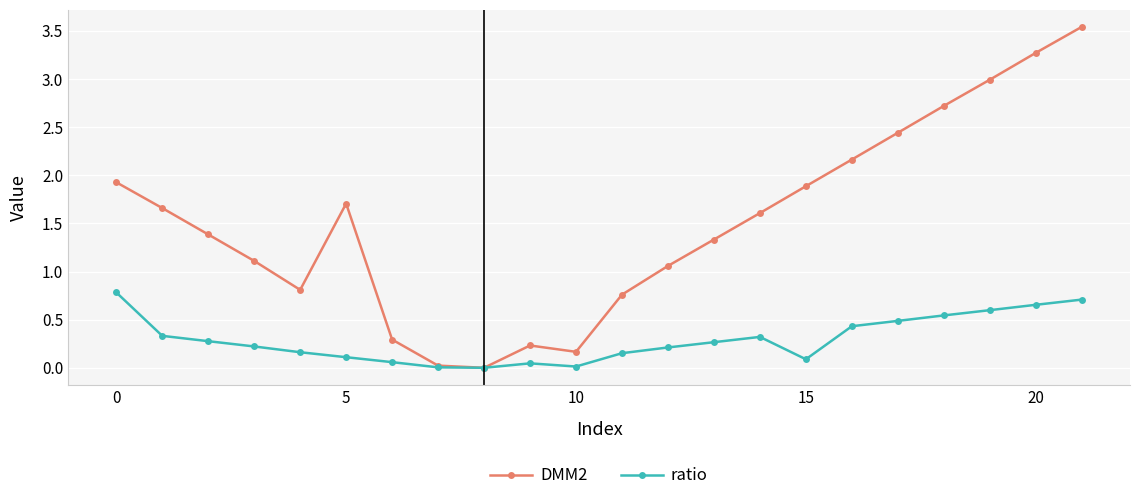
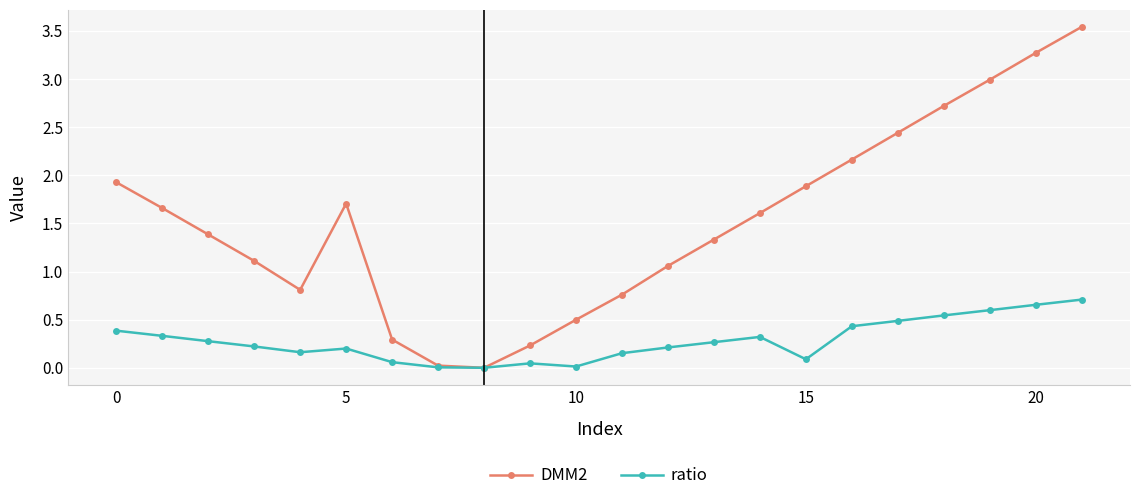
  {
    "DMM2": {
      "0": 1.9,
      "5": 1.7,
-     "10": 0.2,
+     "10": 0.5,
      "15": 1.9,
      "20": 3.3
    },
    "ratio": {
-     "0": 0.8,
-     "5": 0.1,
+     "0": 0.4,
+     "5": 0.2,
      "10": 0.0,
      "15": 0.1,
      "20": 0.7
    }
  }
